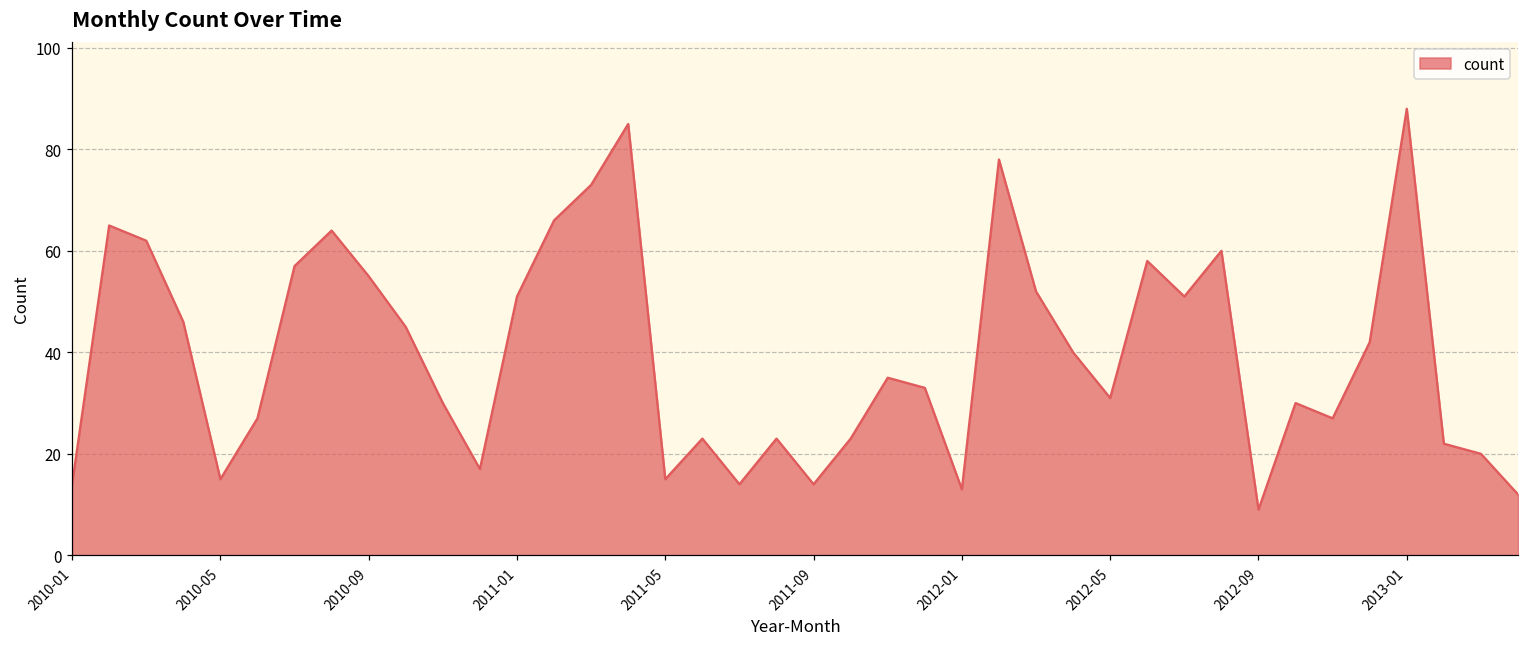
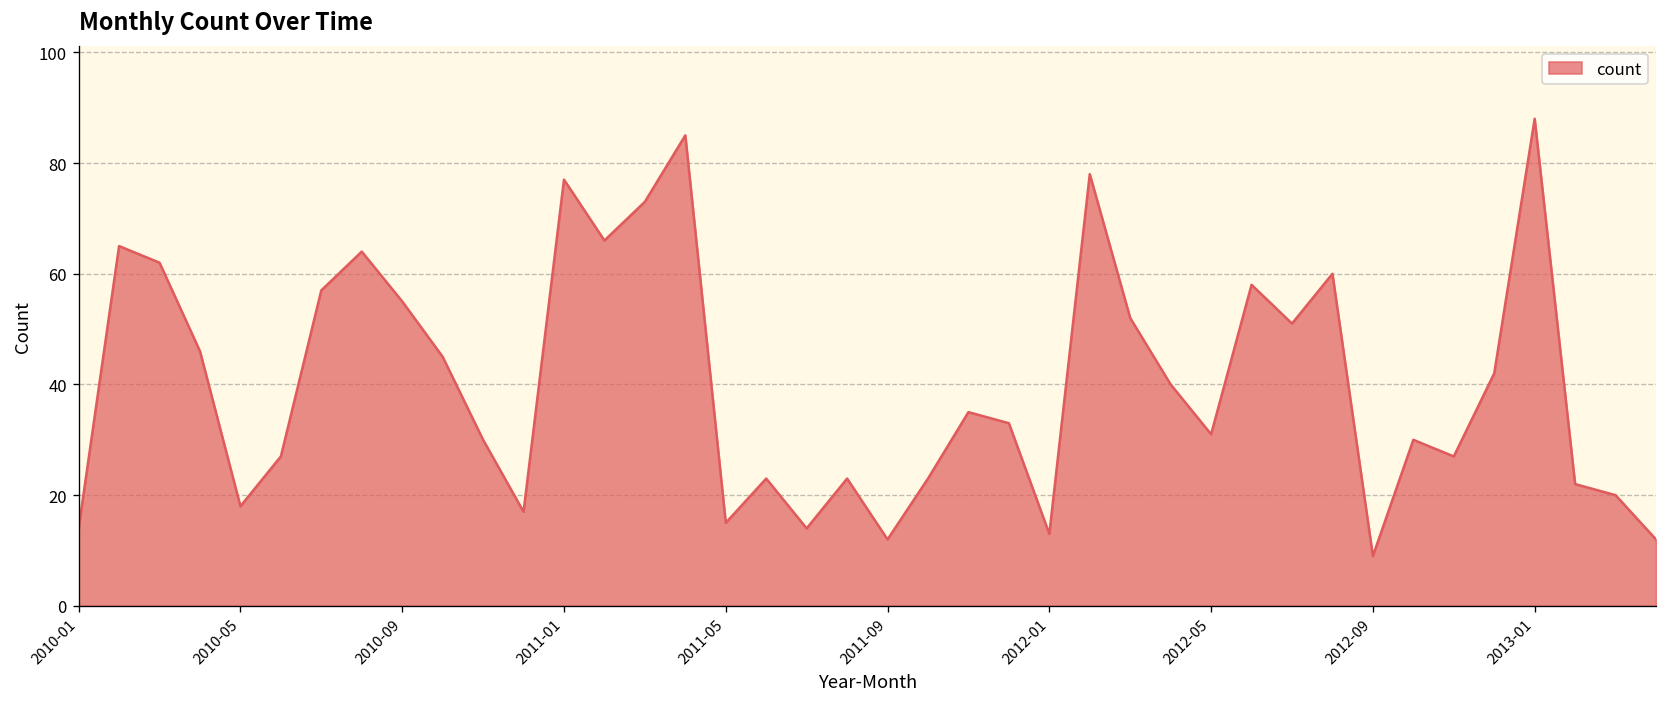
  {
    "2010-01": 14,
-   "2010-05": 15,
+   "2010-05": 18,
    "2010-09": 55,
-   "2011-01": 51,
+   "2011-01": 77,
    "2011-05": 15,
-   "2011-09": 14,
+   "2011-09": 12,
    "2012-01": 13,
    "2012-05": 31,
    "2012-09": 9,
    "2013-01": 88
  }
